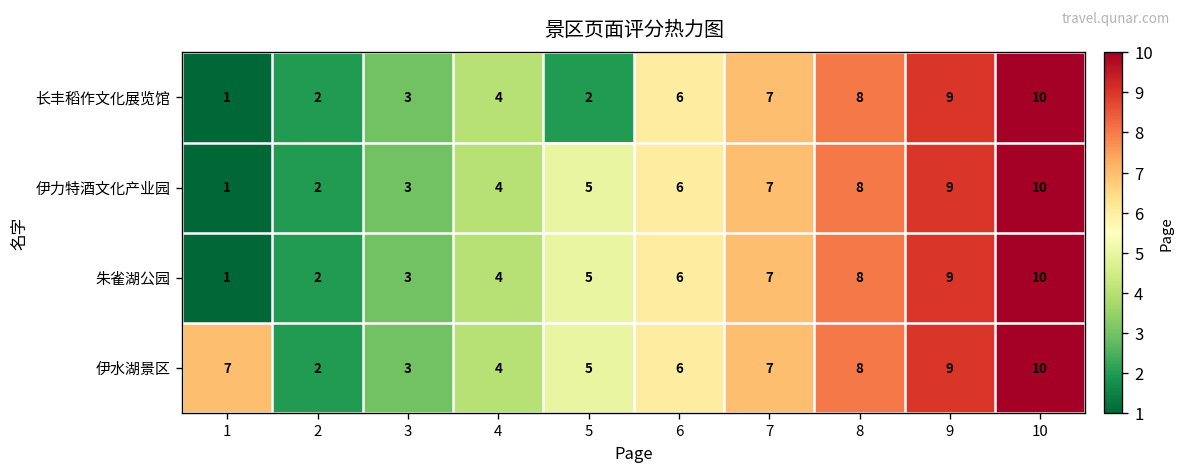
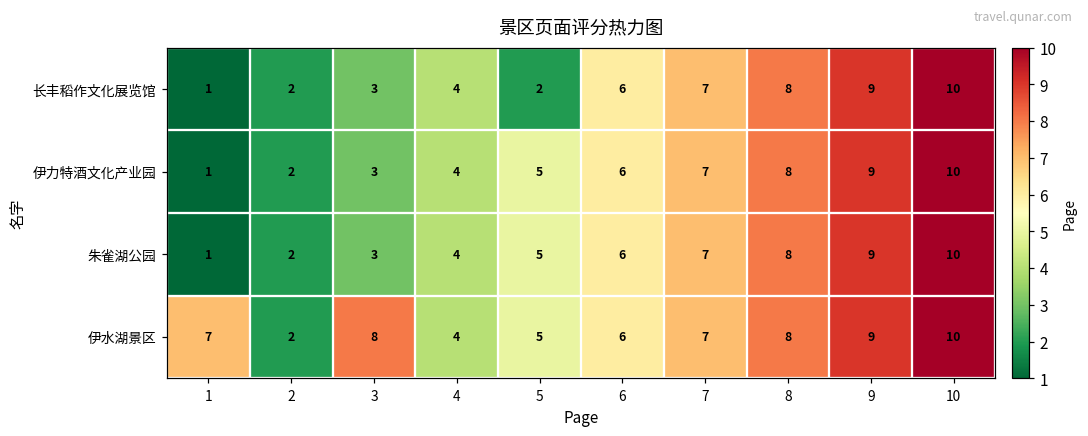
  {
    "长丰稻作文化展览馆": {
      "1": 1,
      "2": 2,
      "3": 3,
      "4": 4,
      "5": 2,
      "6": 6,
      "7": 7,
      "8": 8,
      "9": 9,
      "10": 10
    },
    "伊力特酒文化产业园": {
      "1": 1,
      "2": 2,
      "3": 3,
      "4": 4,
      "5": 5,
      "6": 6,
      "7": 7,
      "8": 8,
      "9": 9,
      "10": 10
    },
    "朱雀湖公园": {
      "1": 1,
      "2": 2,
      "3": 3,
      "4": 4,
      "5": 5,
      "6": 6,
      "7": 7,
      "8": 8,
      "9": 9,
      "10": 10
    },
    "伊水湖景区": {
      "1": 7,
      "2": 2,
-     "3": 3,
+     "3": 8,
      "4": 4,
      "5": 5,
      "6": 6,
      "7": 7,
      "8": 8,
      "9": 9,
      "10": 10
    }
  }
